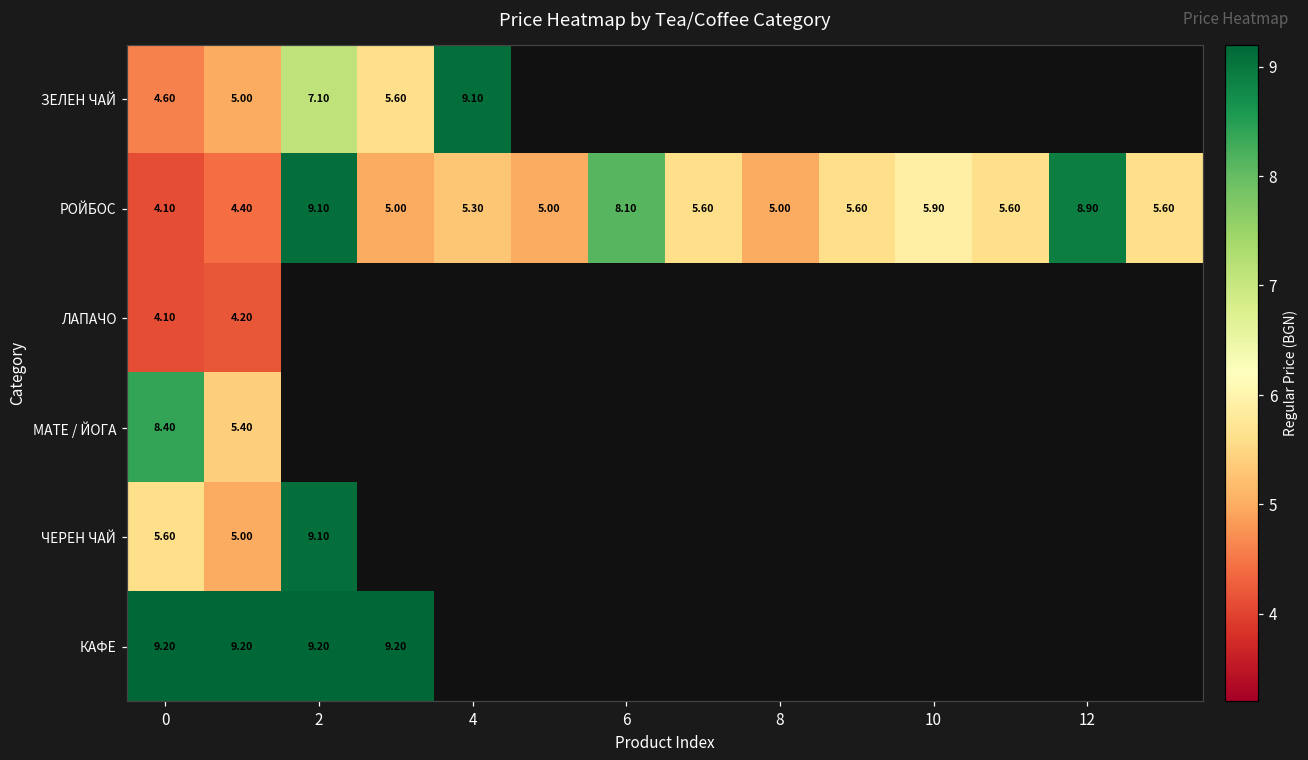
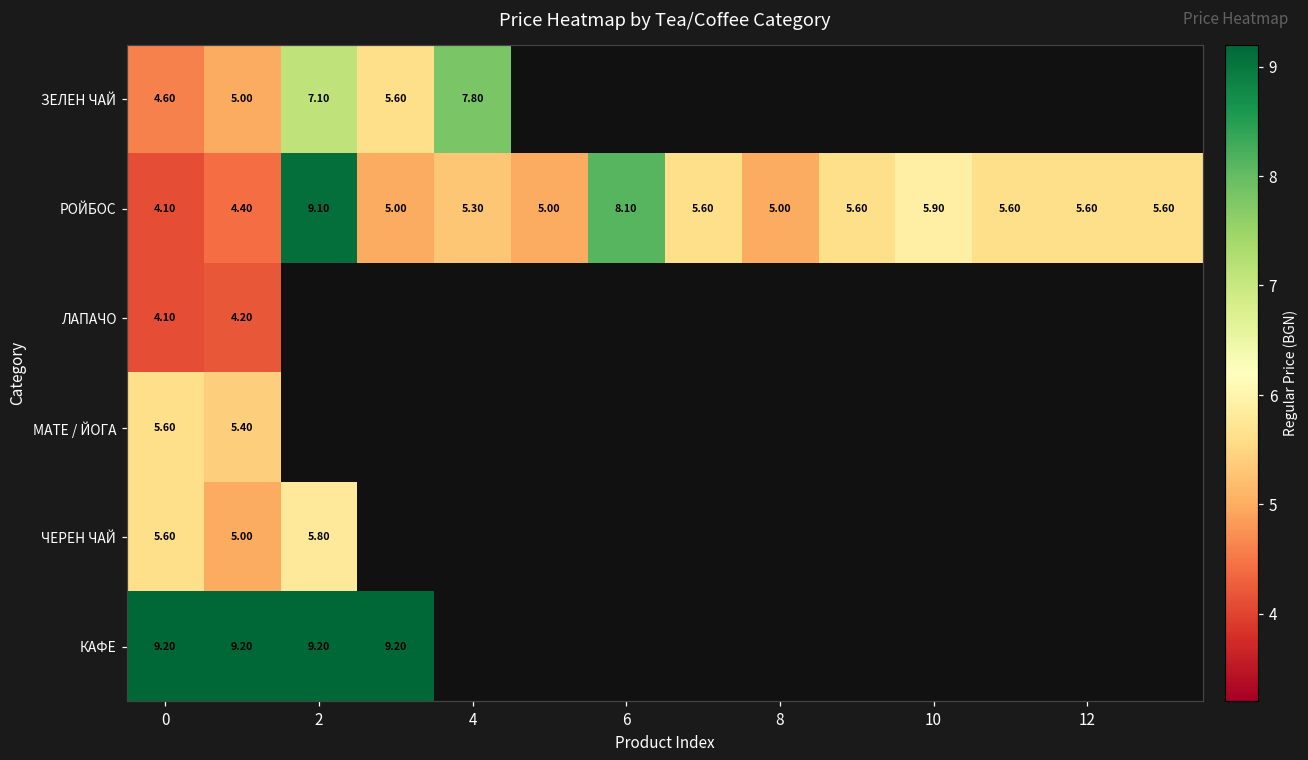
  {
    "ЗЕЛЕН ЧАЙ": {
      "0": 4.60,
      "2": 7.10,
-     "4": 9.10
+     "4": 7.80
    },
    "РОЙБОС": {
      "0": 4.10,
      "2": 9.10,
      "4": 5.30,
      "6": 8.10,
      "8": 5.00,
      "10": 5.90,
-     "12": 8.90
+     "12": 5.60
    },
    "ЛАПАЧО": {
      "0": 4.10
    },
    "МАТЕ / ЙОГА": {
-     "0": 8.40
+     "0": 5.60
    },
    "ЧЕРЕН ЧАЙ": {
      "0": 5.60,
-     "2": 9.10
+     "2": 5.80
    },
    "КАФЕ": {
      "0": 9.20,
      "2": 9.20
    }
  }
